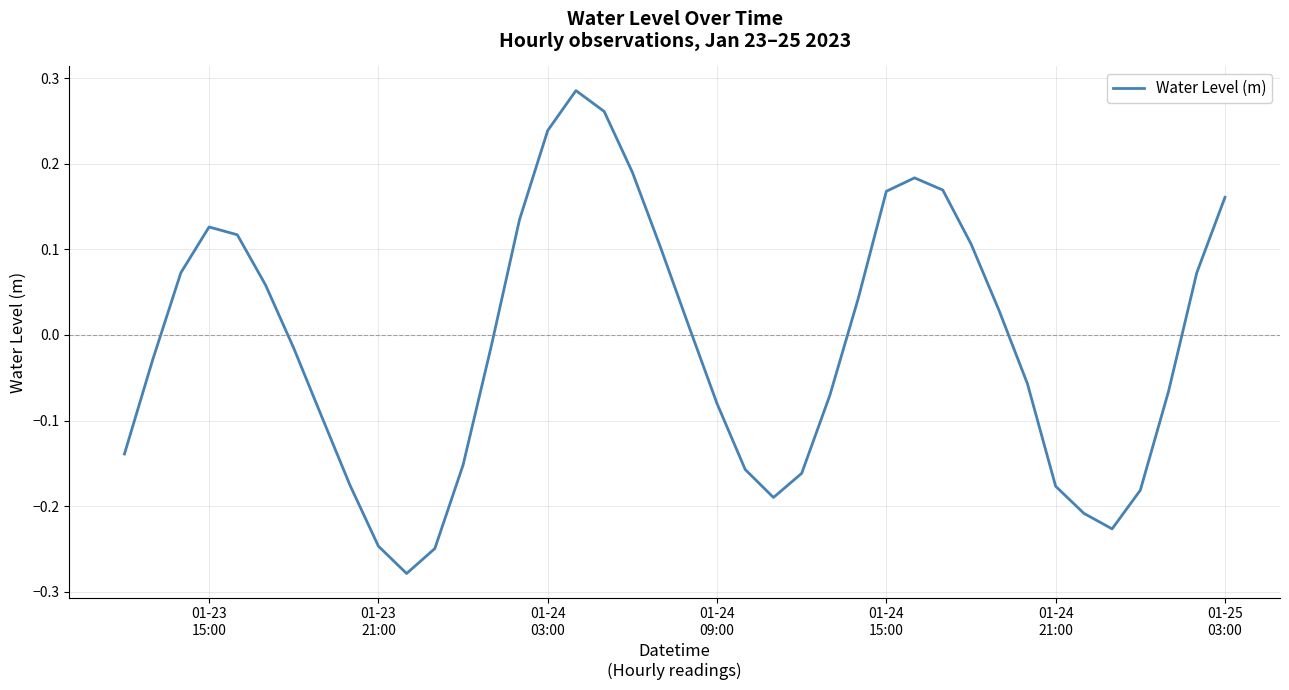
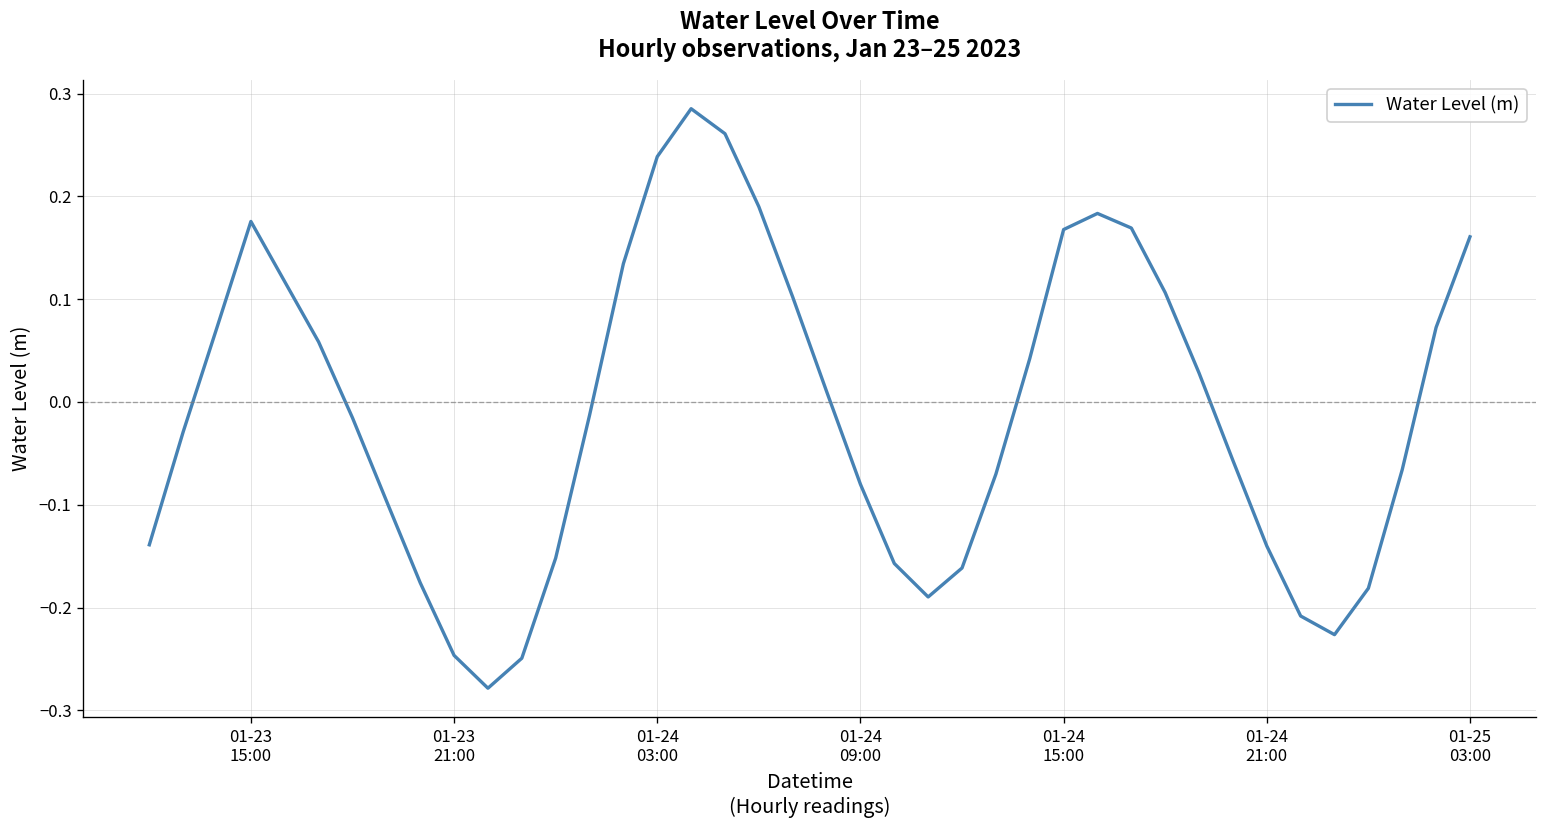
  {
-   "01-23 15:00": 0.13,
+   "01-23 15:00": 0.18,
    "01-23 21:00": -0.25,
    "01-24 03:00": 0.24,
    "01-24 09:00": -0.08,
    "01-24 15:00": 0.17,
-   "01-24 21:00": -0.18,
+   "01-24 21:00": -0.14,
    "01-25 03:00": 0.16
  }
